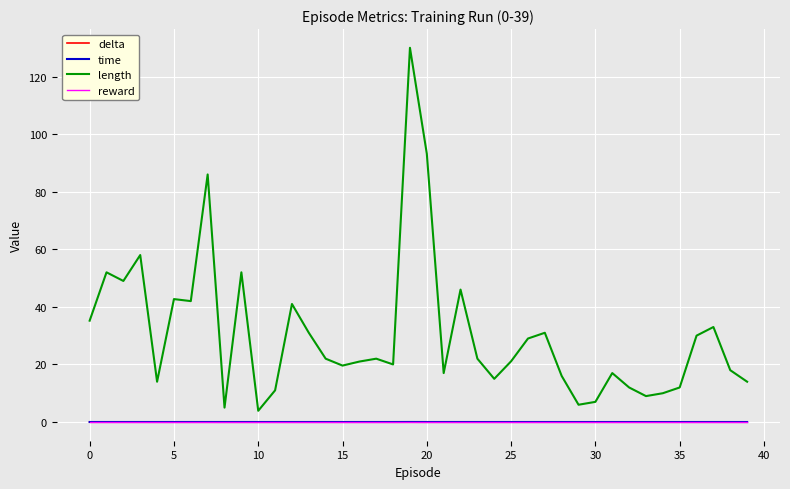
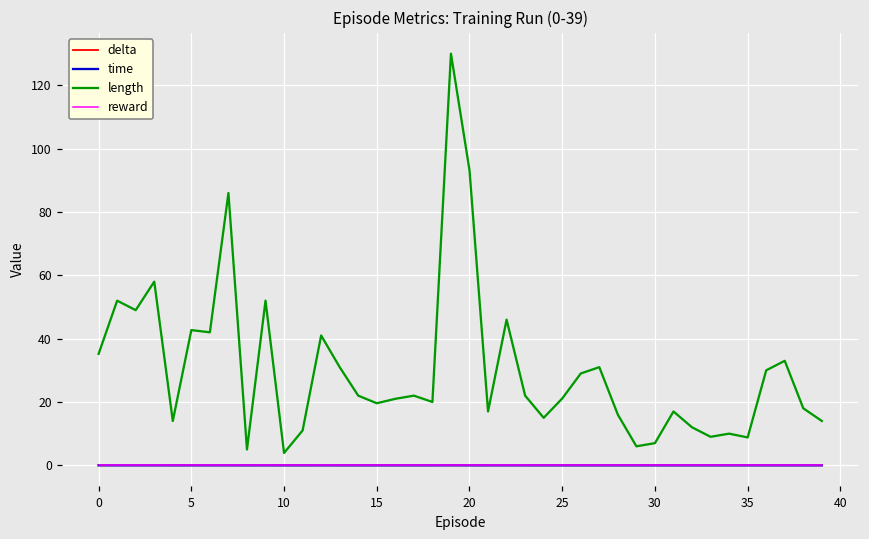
  {
    "reward": {
      "0": 0,
      "5": 0,
      "10": 0,
      "15": 0,
      "20": 0,
      "25": 0,
      "30": 0,
      "35": 0
    },
    "length": {
      "0": 35,
      "5": 43,
      "10": 4,
      "15": 20,
      "20": 93,
      "25": 21,
      "30": 7,
-     "35": 12
+     "35": 9
    }
  }
